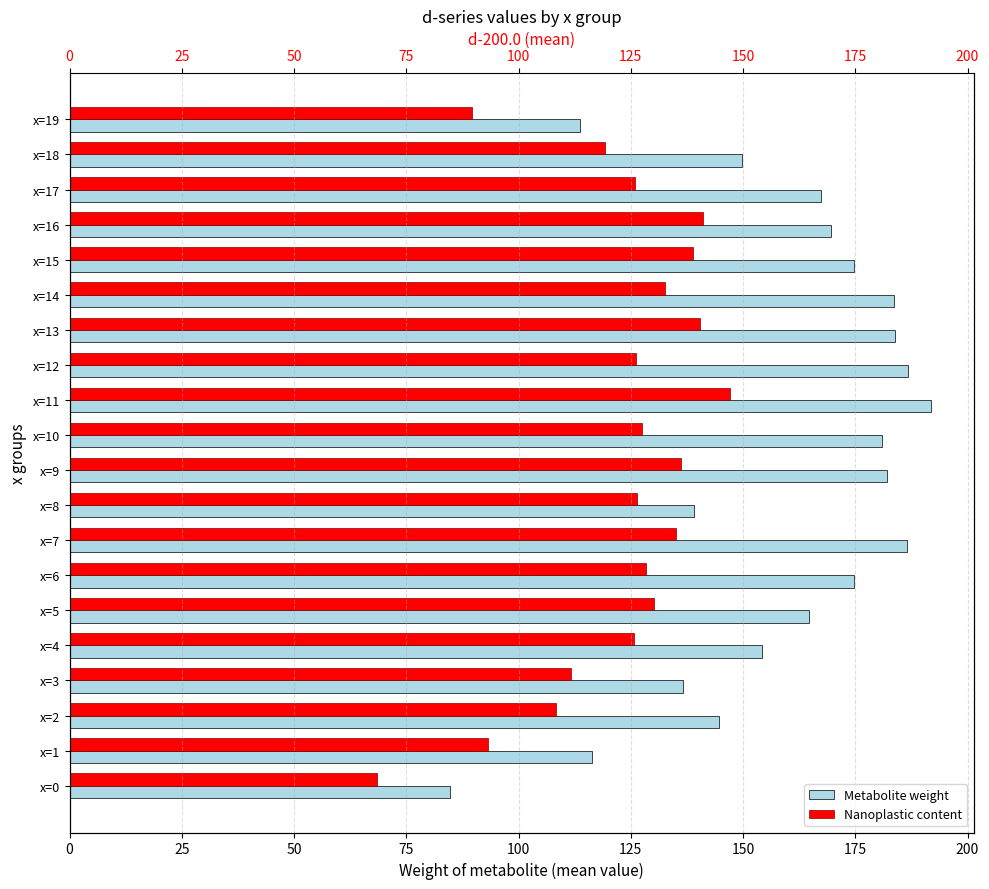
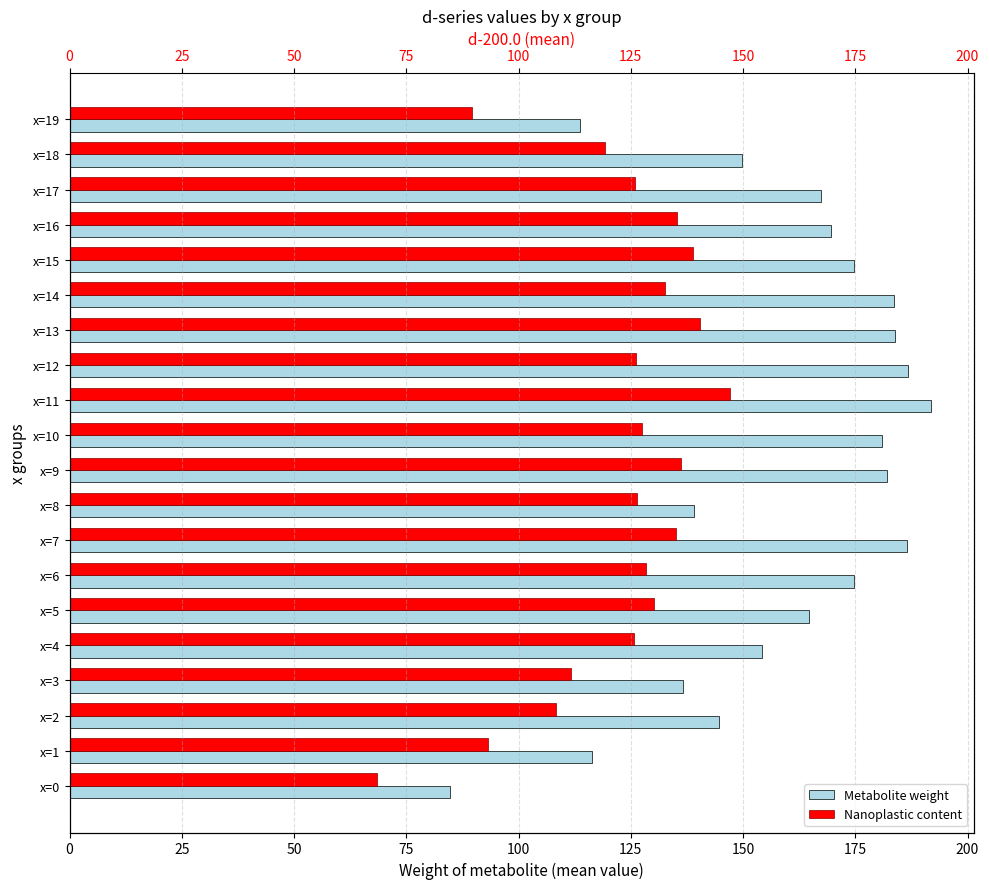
  {
    "Metabolite weight": {
      "x=19": 114,
      "x=18": 150,
      "x=17": 167,
      "x=16": 170,
      "x=15": 175,
      "x=14": 184,
      "x=13": 184,
      "x=12": 187,
      "x=11": 192,
      "x=10": 181,
      "x=9": 182,
      "x=8": 139,
      "x=7": 187,
      "x=6": 175,
      "x=5": 165,
      "x=4": 154,
      "x=3": 137,
      "x=2": 145,
      "x=1": 116,
      "x=0": 85
    },
    "Nanoplastic content": {
      "x=19": 90,
      "x=18": 119,
      "x=17": 126,
-     "x=16": 141,
+     "x=16": 135,
      "x=15": 139,
      "x=14": 133,
      "x=13": 140,
      "x=12": 126,
      "x=11": 147,
      "x=10": 127,
      "x=9": 136,
      "x=8": 126,
      "x=7": 135,
      "x=6": 128,
      "x=5": 130,
      "x=4": 126,
      "x=3": 112,
      "x=2": 108,
      "x=1": 93,
      "x=0": 68
    }
  }
